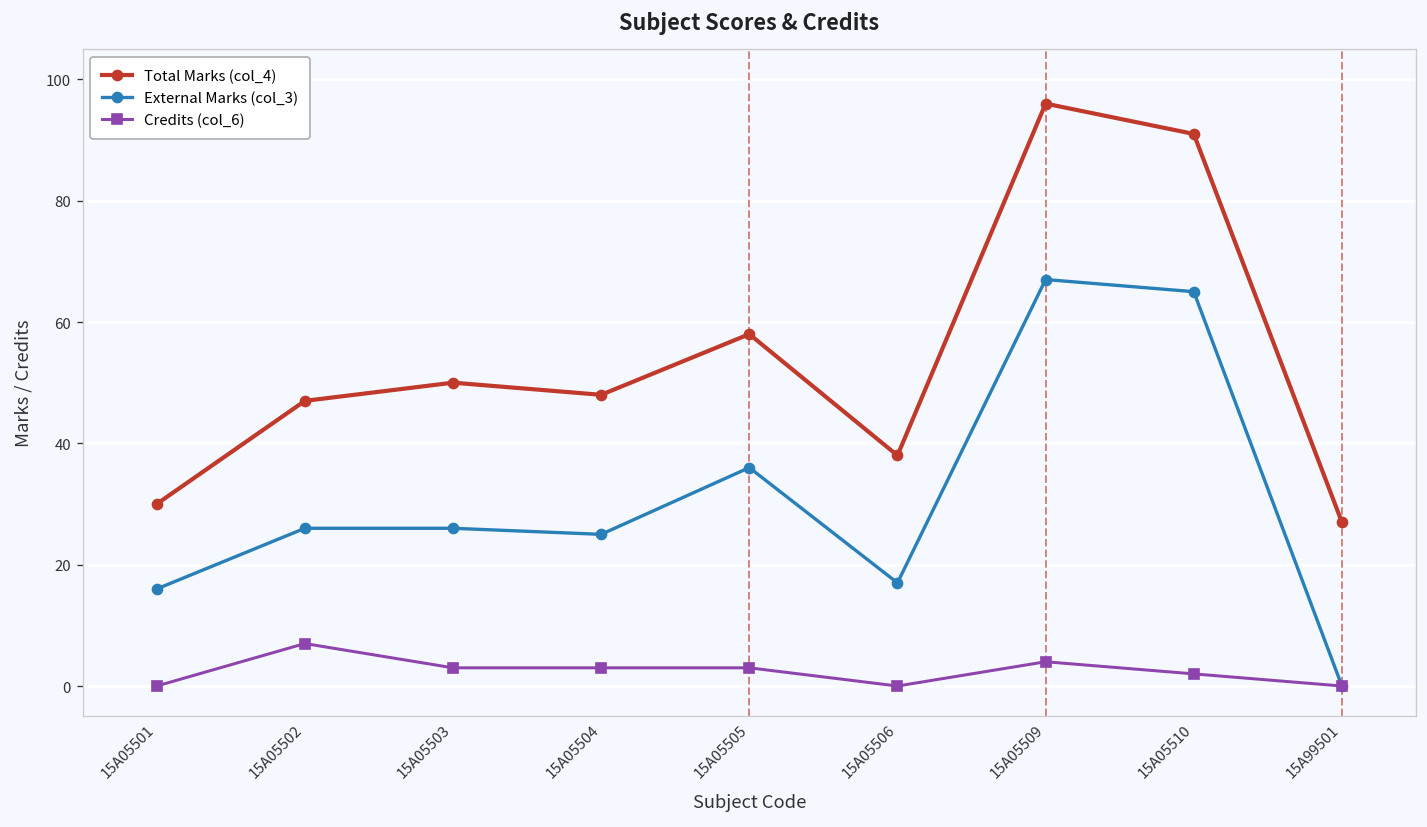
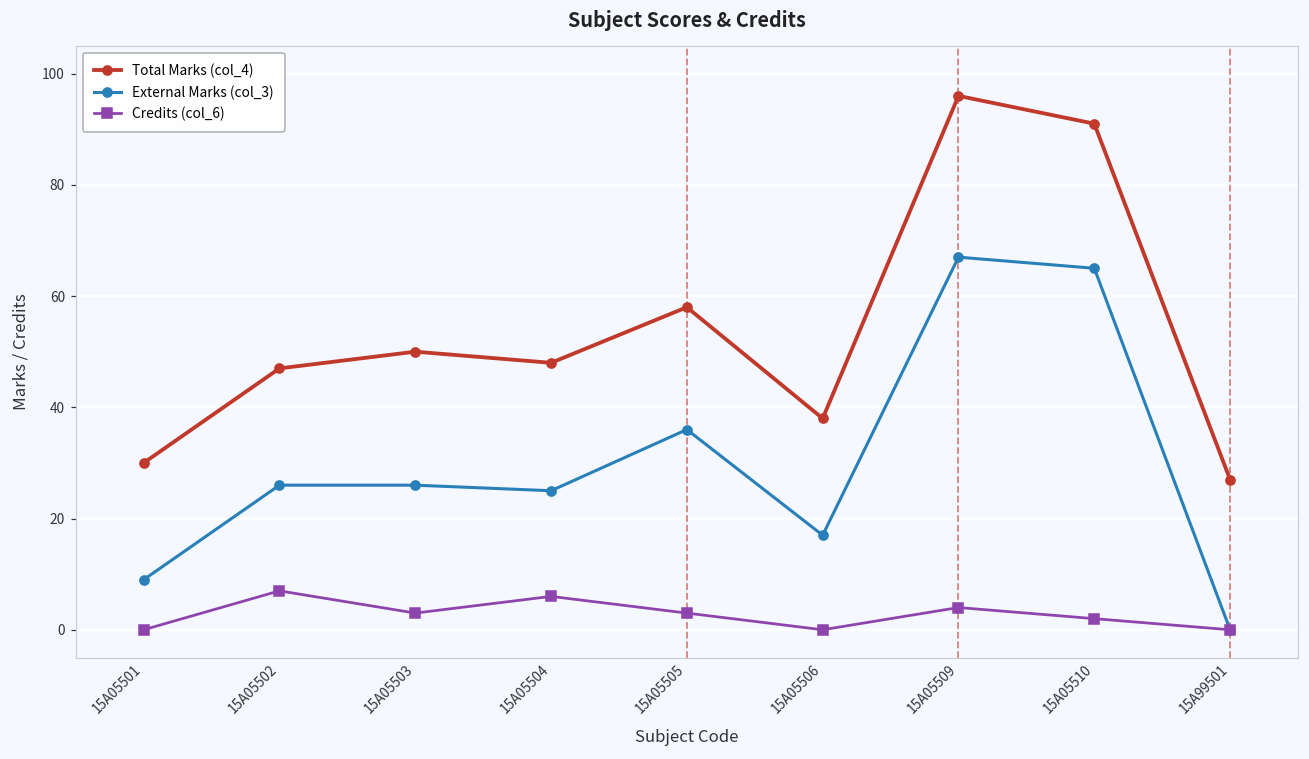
  {
    "Total Marks (col_4)": {
      "15A05501": 30,
      "15A05502": 47,
      "15A05503": 50,
      "15A05504": 48,
      "15A05505": 58,
      "15A05506": 38,
      "15A05509": 96,
      "15A05510": 91,
      "15A99501": 27
    },
    "External Marks (col_3)": {
-     "15A05501": 16,
+     "15A05501": 9,
      "15A05502": 26,
      "15A05503": 26,
      "15A05504": 25,
      "15A05505": 36,
      "15A05506": 17,
      "15A05509": 67,
      "15A05510": 65
    },
    "Credits (col_6)": {
      "15A05501": 0,
      "15A05502": 7,
      "15A05503": 3,
-     "15A05504": 3,
+     "15A05504": 6,
      "15A05505": 3,
      "15A05506": 0,
      "15A05509": 4,
      "15A05510": 2
    }
  }
